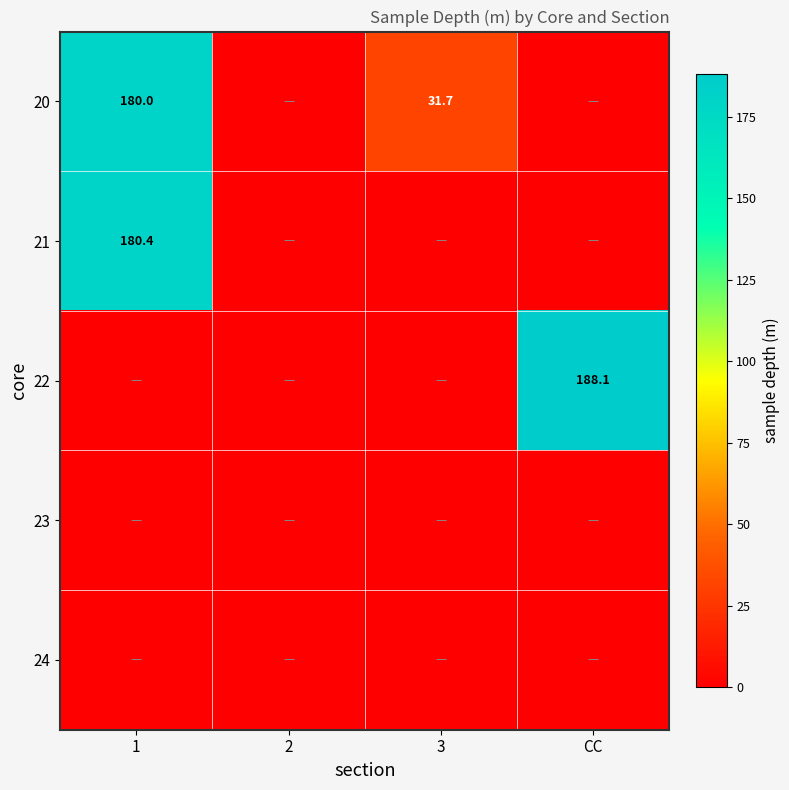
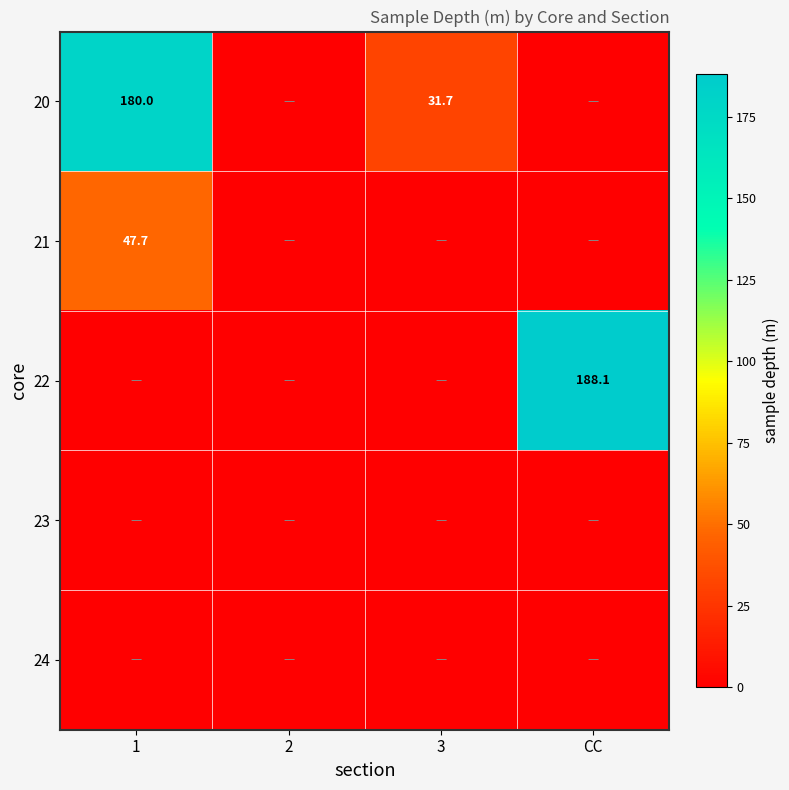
  {
    "20": {
      "1": 180.0,
      "3": 31.7
    },
    "21": {
-     "1": 180.4
+     "1": 47.7
    },
    "22": {
      "CC": 188.1
    }
  }
